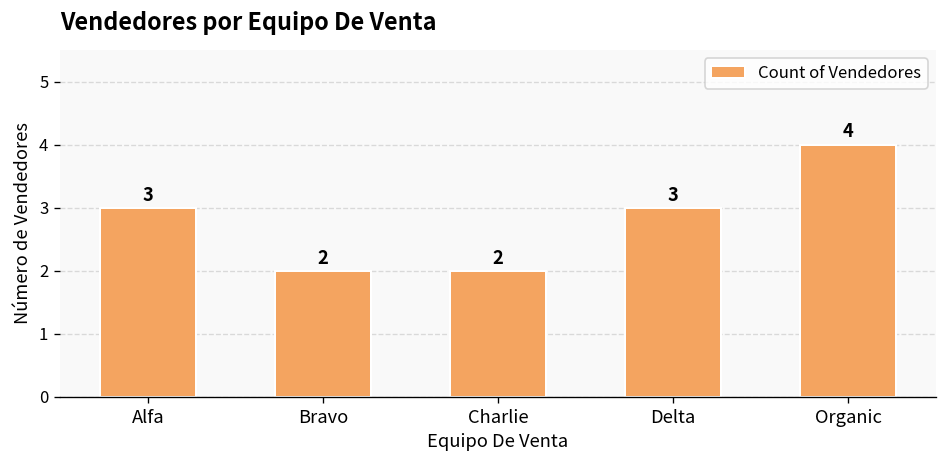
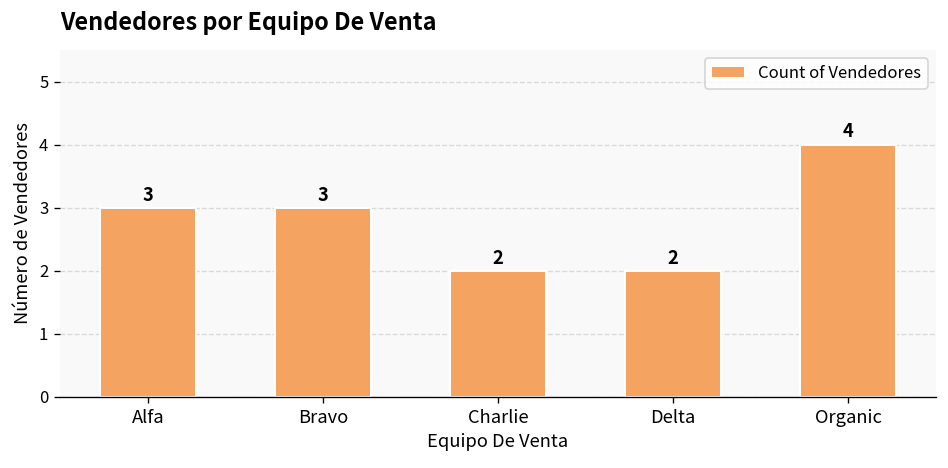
  {
    "Alfa": 3,
-   "Bravo": 2,
+   "Bravo": 3,
    "Charlie": 2,
-   "Delta": 3,
+   "Delta": 2,
    "Organic": 4
  }
